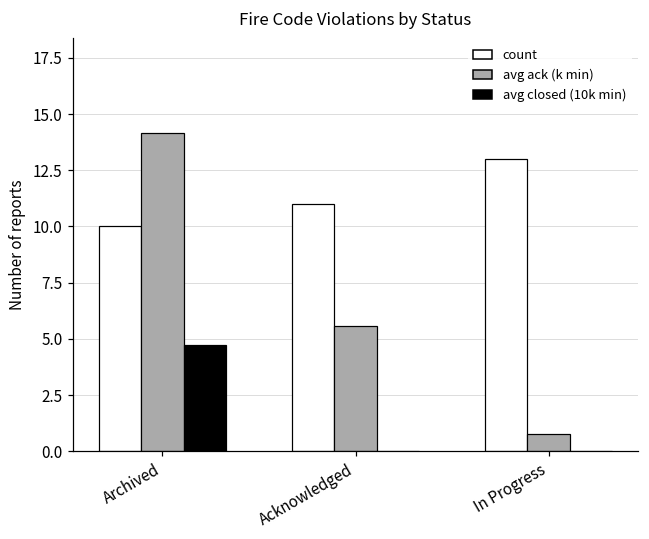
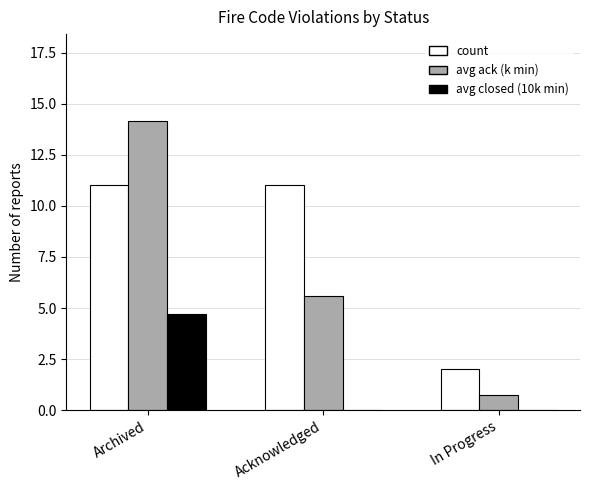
  {
    "count": {
-     "Archived": 10,
+     "Archived": 11,
      "Acknowledged": 11,
-     "In Progress": 13
+     "In Progress": 2
    },
    "avg ack (k min)": {
      "Archived": 14.2,
      "Acknowledged": 5.6,
      "In Progress": 0.8
    },
    "avg closed (10k min)": {
      "Archived": 4.7,
      "Acknowledged": 0,
      "In Progress": 0
    }
  }
